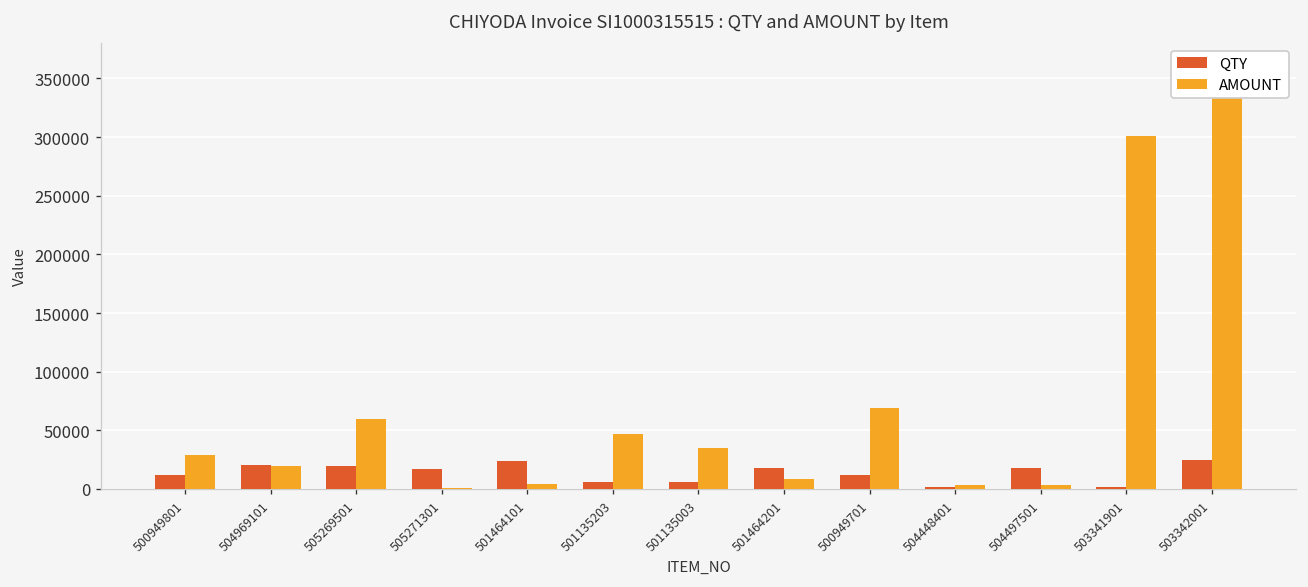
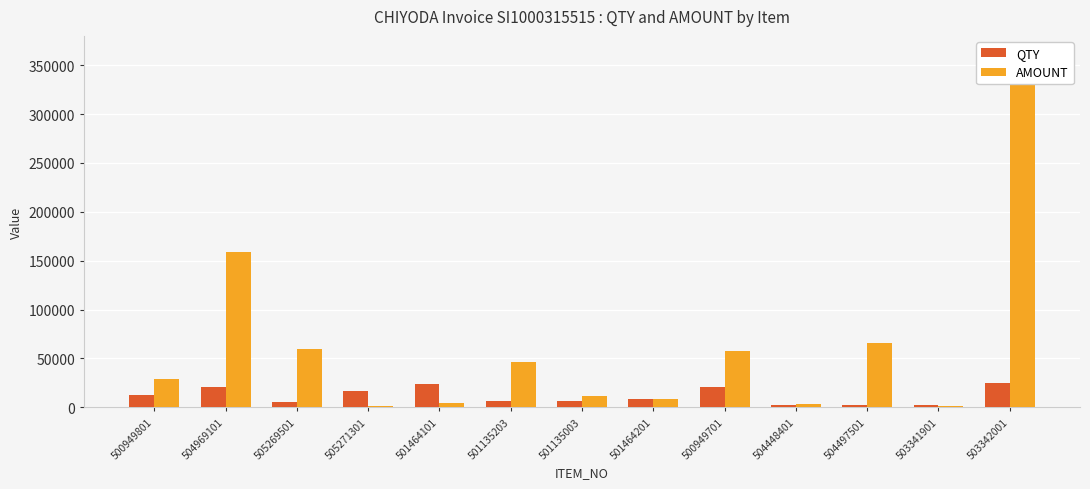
  {
    "QTY": {
      "500949801": 10000,
      "504969101": 20000,
-     "505269501": 20000,
+     "505269501": 10000,
      "505271301": 20000,
      "501464101": 20000,
      "501135203": 10000,
      "501135003": 10000,
-     "501464201": 20000,
-     "500949701": 10000,
-     "504497501": 20000,
+     "501464201": 10000,
+     "500949701": 20000,
+     "504497501": 0,
      "503342001": 30000
    },
    "AMOUNT": {
      "500949801": 30000,
-     "504969101": 20000,
+     "504969101": 160000,
      "505269501": 60000,
      "501464101": 0,
      "501135203": 50000,
-     "501135003": 30000,
+     "501135003": 10000,
      "501464201": 10000,
-     "500949701": 70000,
+     "500949701": 60000,
      "504448401": 0,
-     "504497501": 0,
-     "503341901": 300000
+     "504497501": 70000,
+     "503341901": 0
    }
  }
